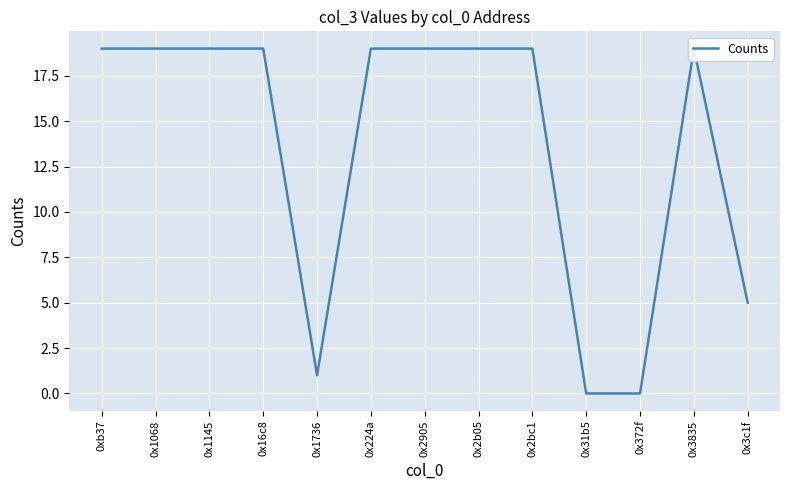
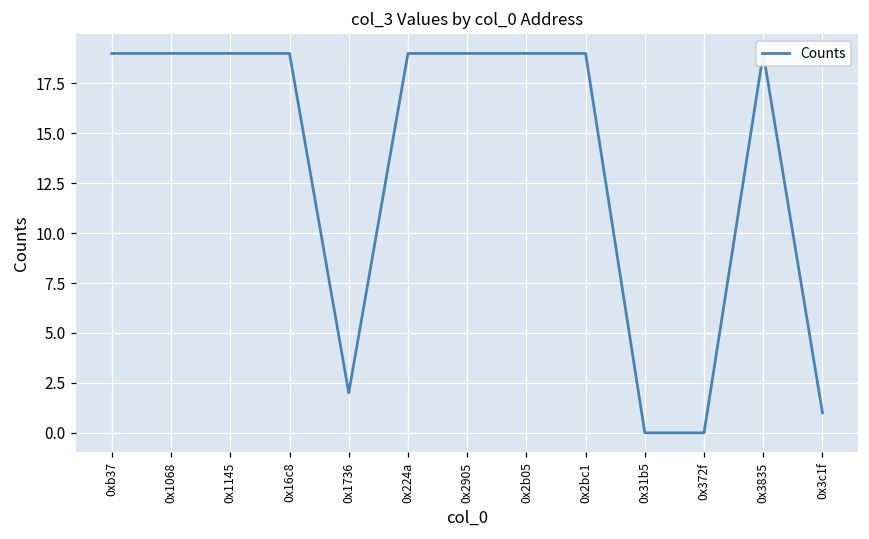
  {
    "0xb37": 19,
    "0x1068": 19,
    "0x1145": 19,
    "0x16c8": 19,
-   "0x1736": 1,
+   "0x1736": 2,
    "0x224a": 19,
    "0x2905": 19,
    "0x2b05": 19,
    "0x2bc1": 19,
    "0x31b5": 0,
    "0x372f": 0,
-   "0x3c1f": 5
+   "0x3c1f": 1
  }
